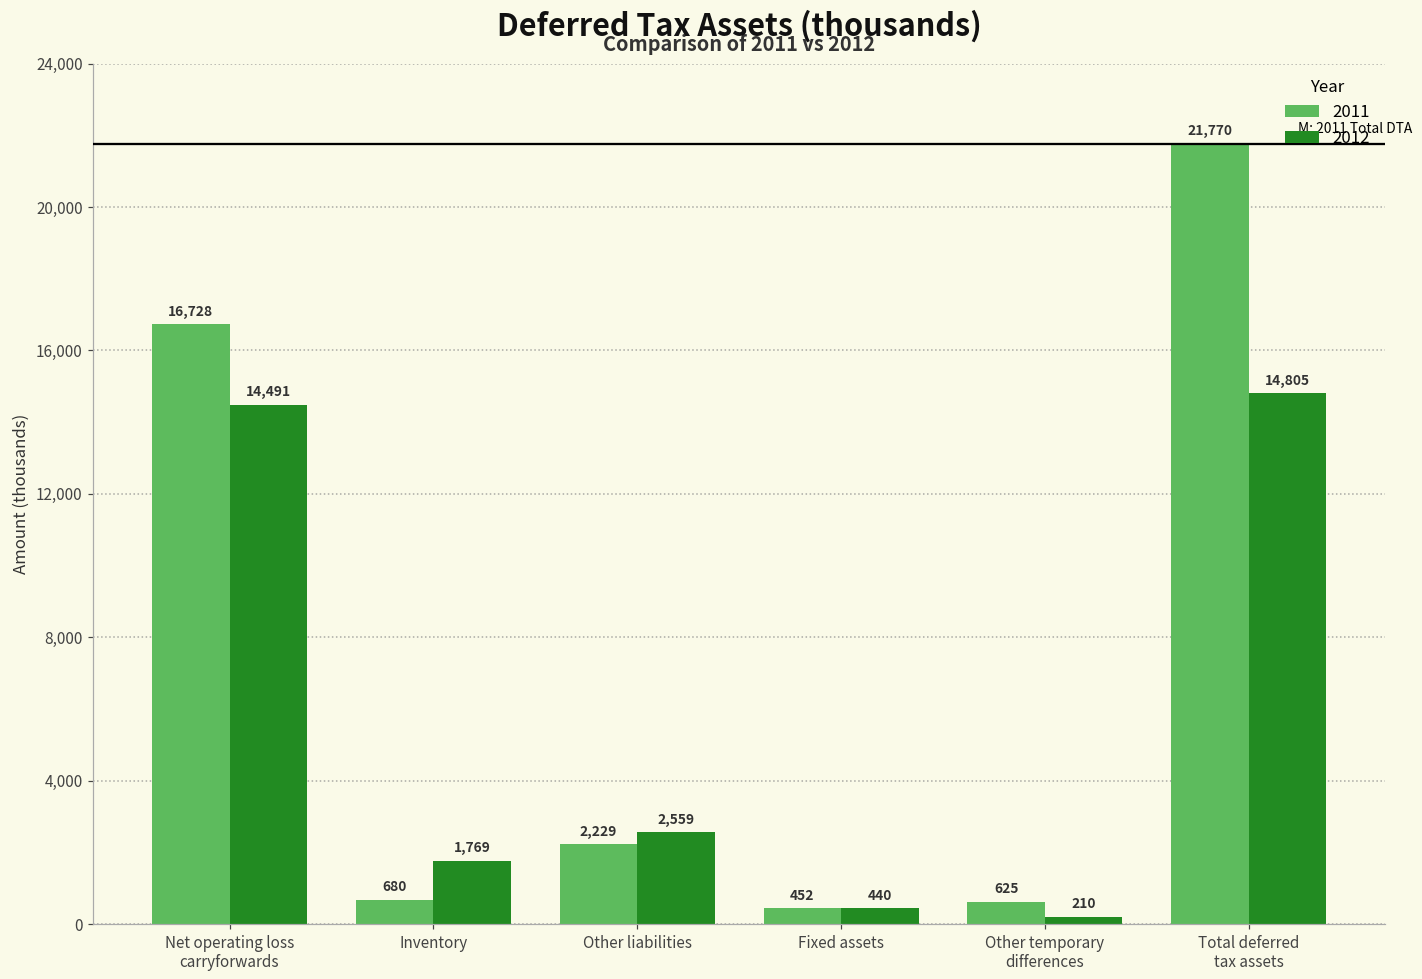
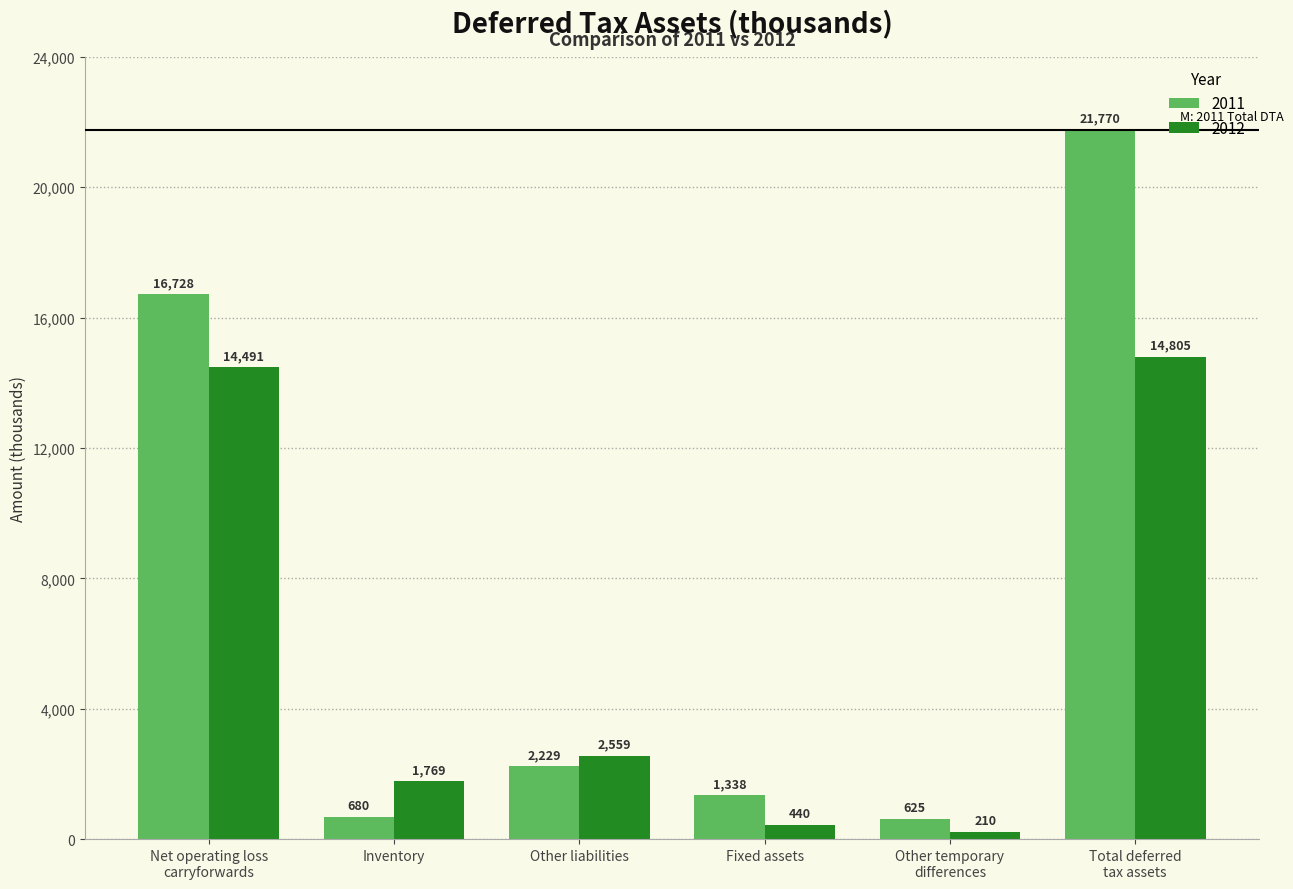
  {
    "2011": {
      "Net operating loss carryforwards": "16,728",
      "Inventory": "680",
      "Other liabilities": "2,229",
-     "Fixed assets": "452",
+     "Fixed assets": "1,338",
      "Other temporary differences": "625",
      "Total deferred tax assets": "21,770"
    },
    "2012": {
      "Net operating loss carryforwards": "14,491",
      "Inventory": "1,769",
      "Other liabilities": "2,559",
      "Fixed assets": "440",
      "Other temporary differences": "210",
      "Total deferred tax assets": "14,805"
    }
  }
